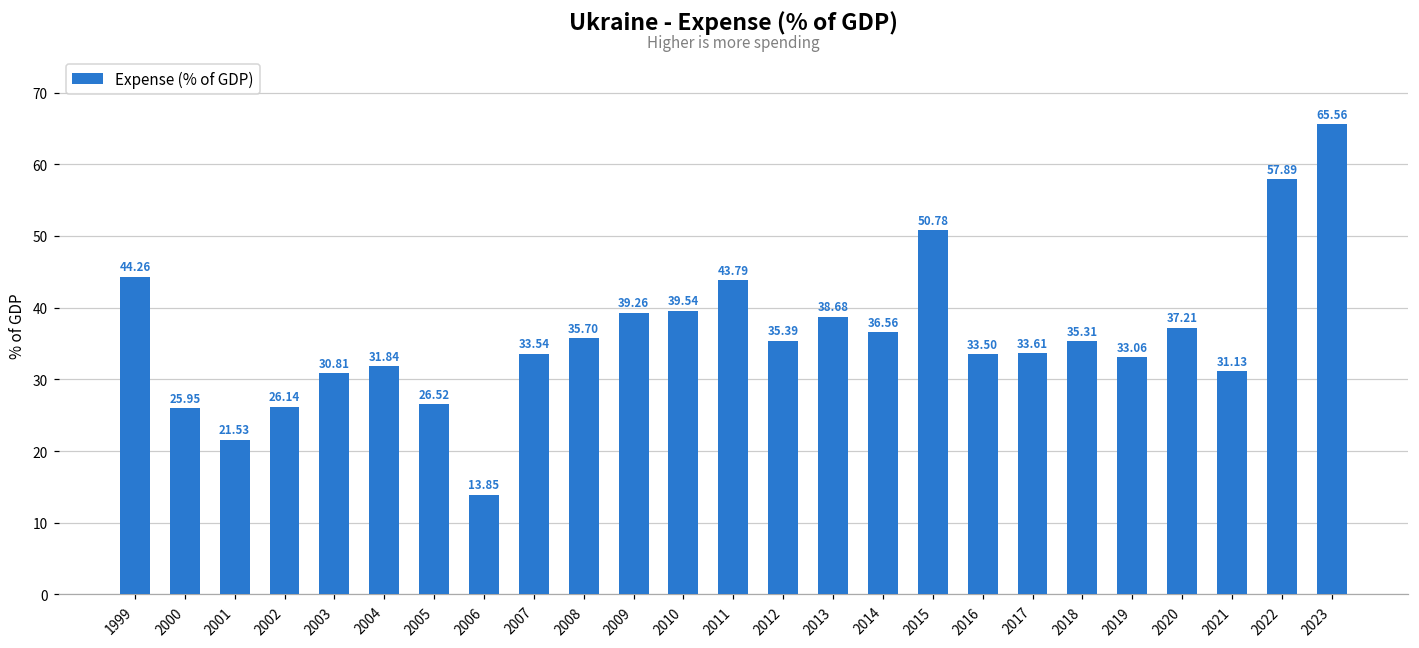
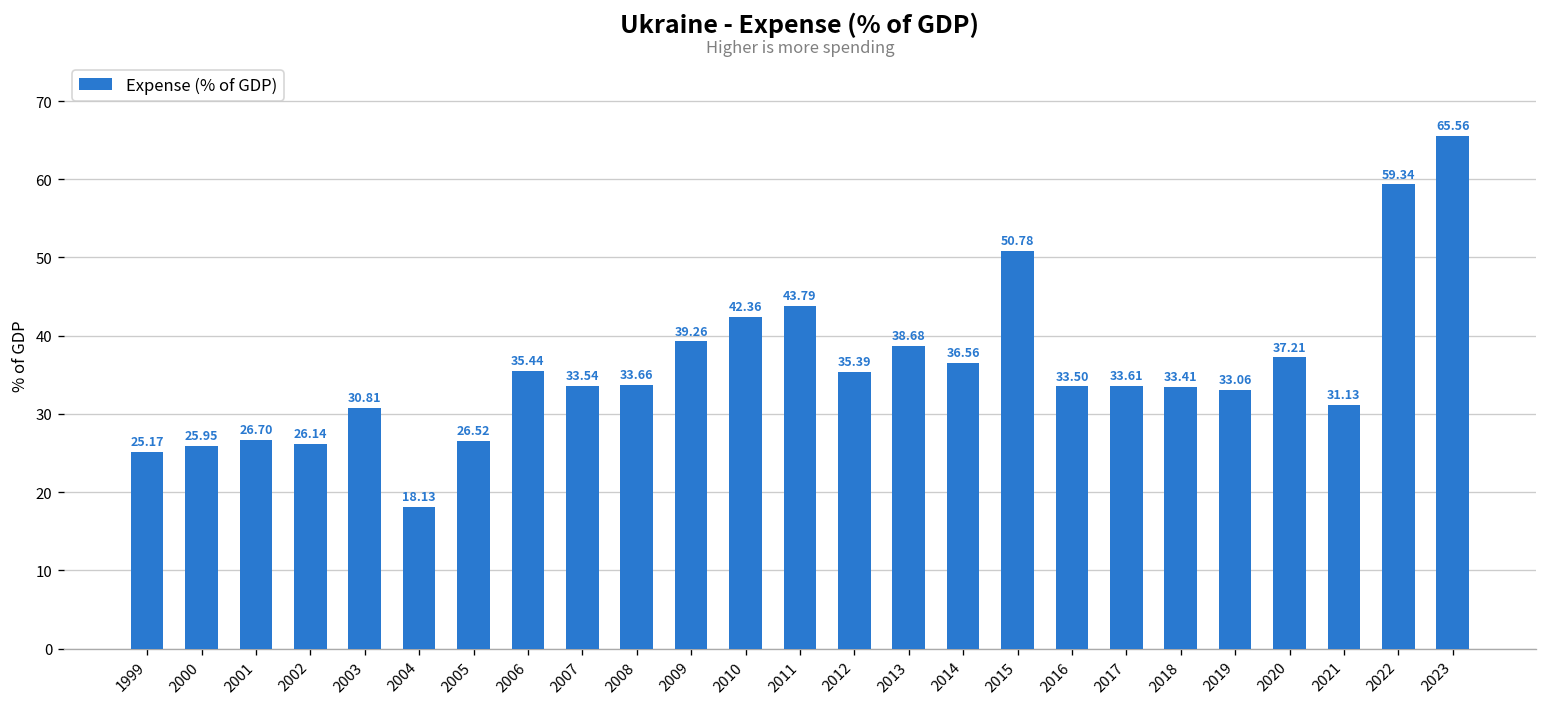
  {
-   "1999": 44.26,
+   "1999": 25.17,
    "2000": 25.95,
-   "2001": 21.53,
+   "2001": 26.70,
    "2002": 26.14,
    "2003": 30.81,
-   "2004": 31.84,
+   "2004": 18.13,
    "2005": 26.52,
-   "2006": 13.85,
+   "2006": 35.44,
    "2007": 33.54,
-   "2008": 35.70,
+   "2008": 33.66,
    "2009": 39.26,
-   "2010": 39.54,
+   "2010": 42.36,
    "2011": 43.79,
    "2012": 35.39,
    "2013": 38.68,
    "2014": 36.56,
    "2015": 50.78,
    "2016": 33.50,
    "2017": 33.61,
-   "2018": 35.31,
+   "2018": 33.41,
    "2019": 33.06,
    "2020": 37.21,
    "2021": 31.13,
-   "2022": 57.89,
+   "2022": 59.34,
    "2023": 65.56
  }
